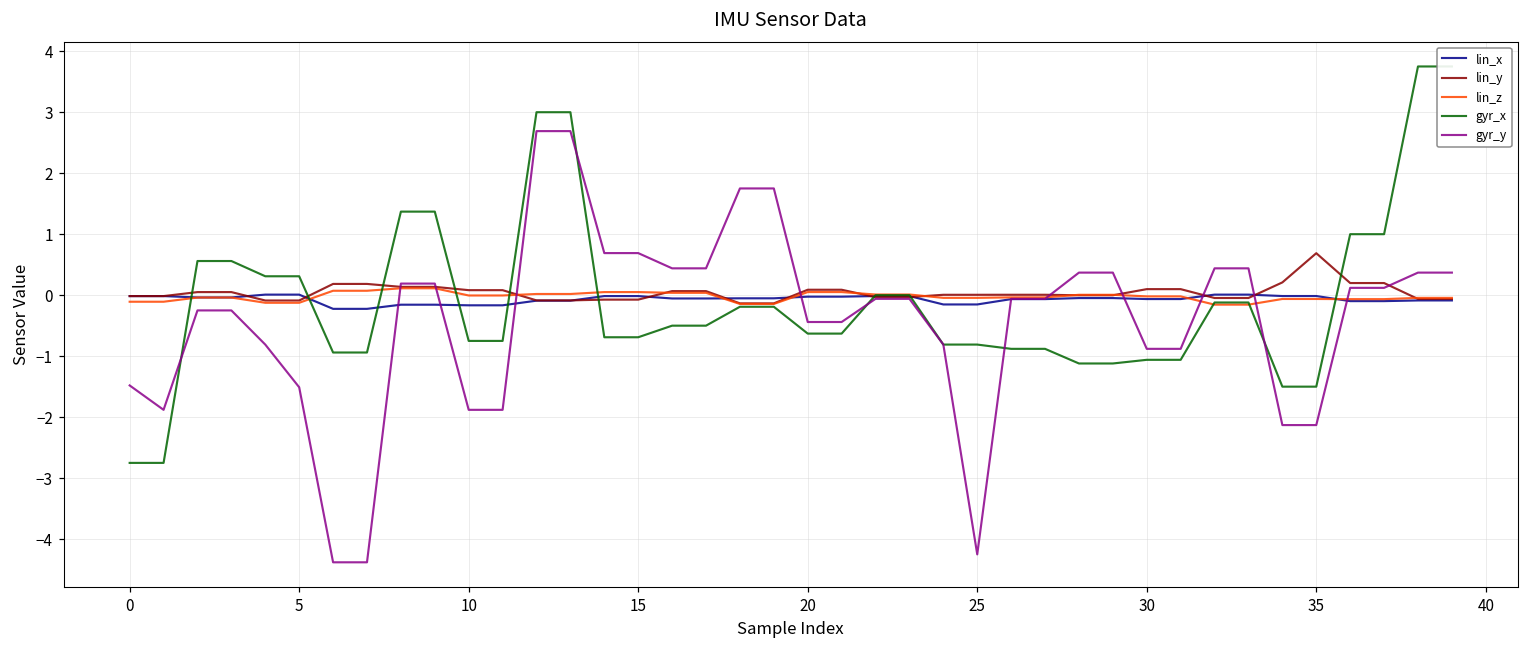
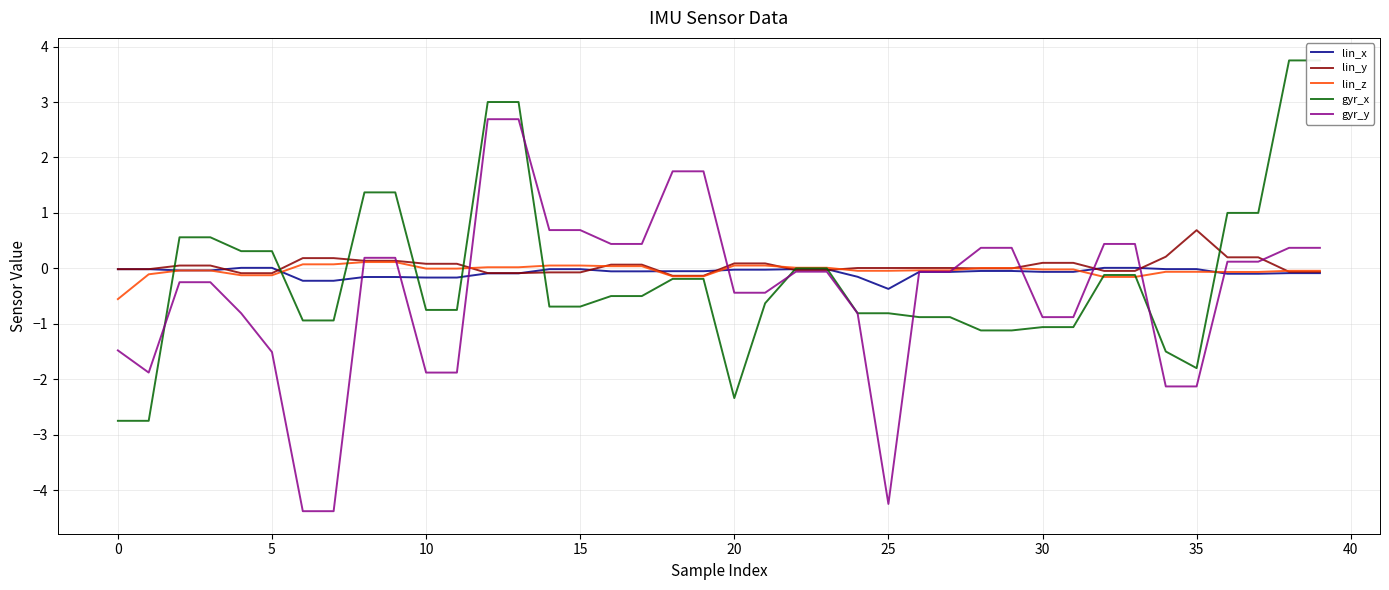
  {
    "lin_x": {
      "5": 0.0,
      "10": -0.2,
      "15": 0.0,
      "20": 0.0,
-     "25": -0.2,
+     "25": -0.4,
      "35": 0.0
    },
    "lin_y": {
      "10": 0.1,
      "15": -0.1,
      "25": 0.0,
      "30": 0.1,
      "35": 0.7
    },
    "lin_z": {
-     "0": -0.1,
+     "0": -0.6,
      "10": 0.0,
      "15": 0.1,
      "25": 0.0,
      "35": -0.1
    },
    "gyr_x": {
      "0": -2.8,
      "5": 0.3,
      "10": -0.8,
      "15": -0.7,
-     "20": -0.6,
+     "20": -2.3,
      "25": -0.8,
      "30": -1.1,
-     "35": -1.5
+     "35": -1.8
    },
    "gyr_y": {
      "0": -1.5,
      "5": -1.5,
      "10": -1.9,
      "15": 0.7,
      "20": -0.4,
      "25": -4.3,
      "30": -0.9,
      "35": -2.1
    }
  }
